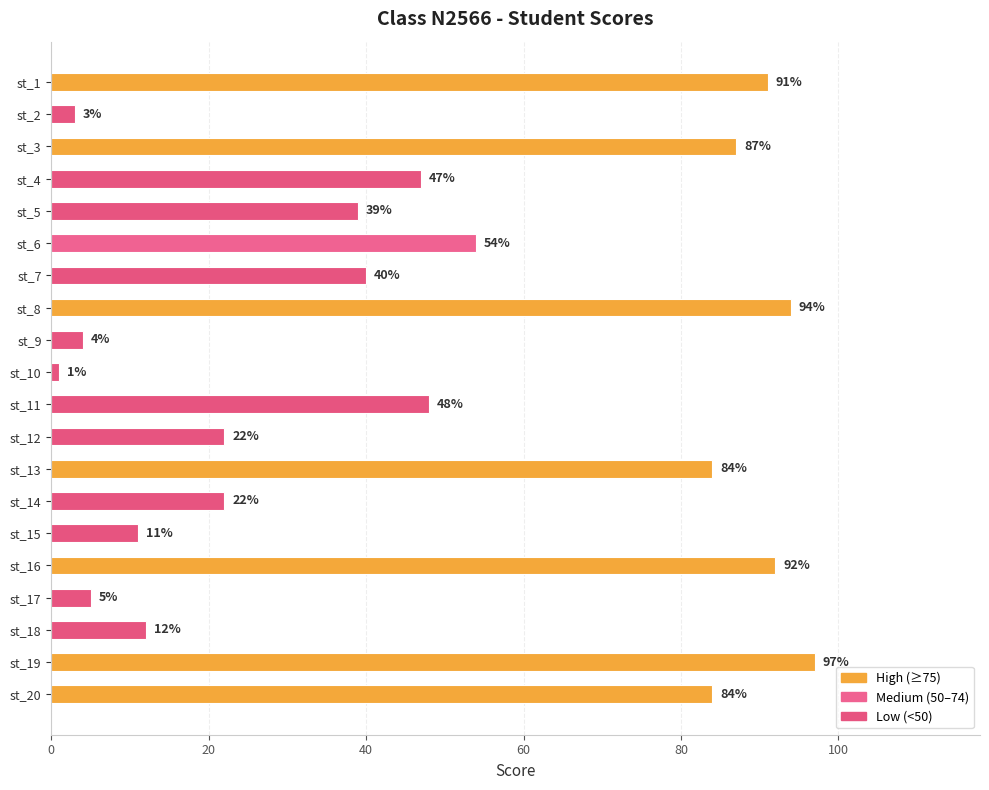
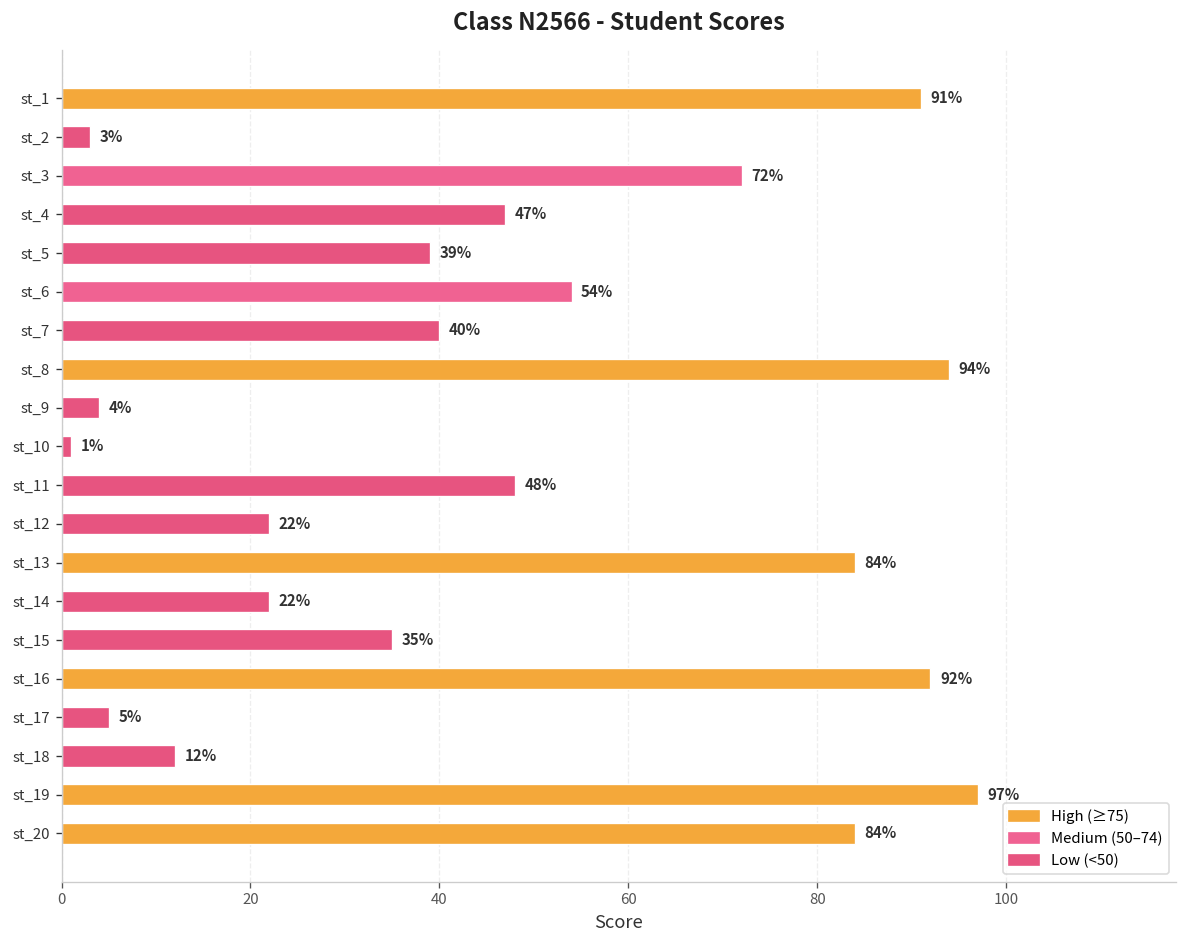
  {
    "st_1": "91%",
    "st_2": "3%",
-   "st_3": "87%",
+   "st_3": "72%",
    "st_4": "47%",
    "st_5": "39%",
    "st_6": "54%",
    "st_7": "40%",
    "st_8": "94%",
    "st_9": "4%",
    "st_10": "1%",
    "st_11": "48%",
    "st_12": "22%",
    "st_13": "84%",
    "st_14": "22%",
-   "st_15": "11%",
+   "st_15": "35%",
    "st_16": "92%",
    "st_17": "5%",
    "st_18": "12%",
    "st_20": "84%"
  }
